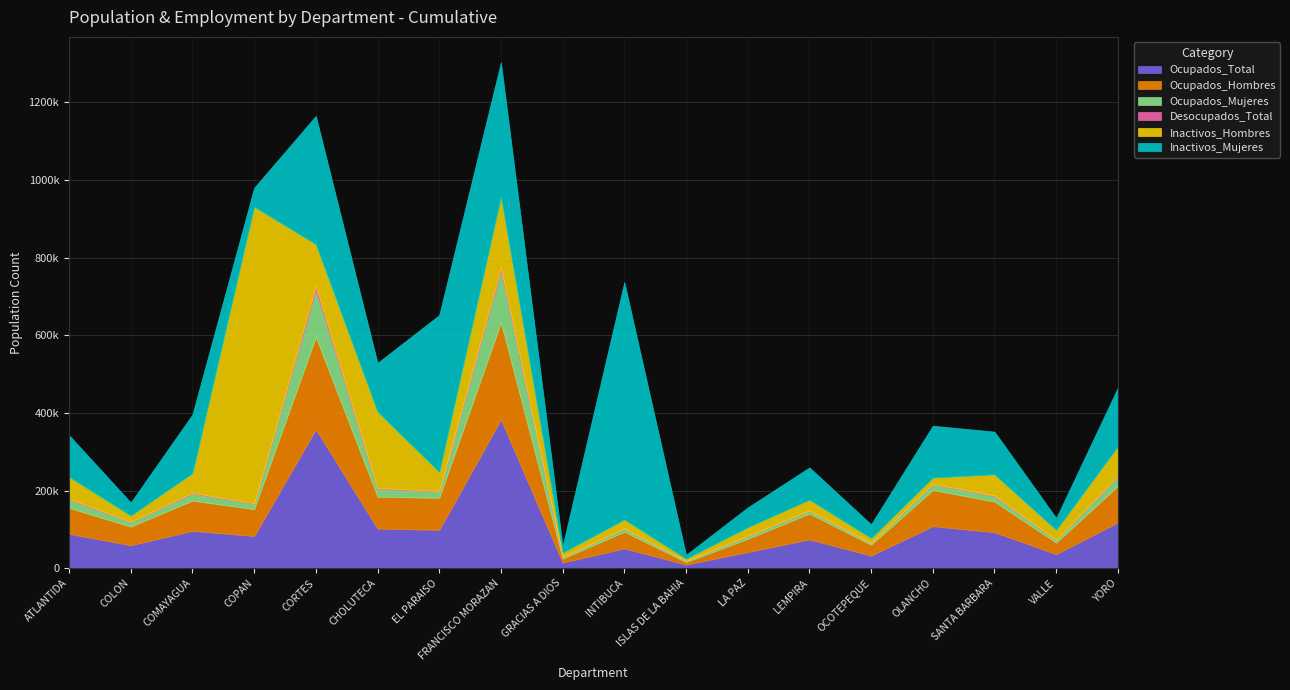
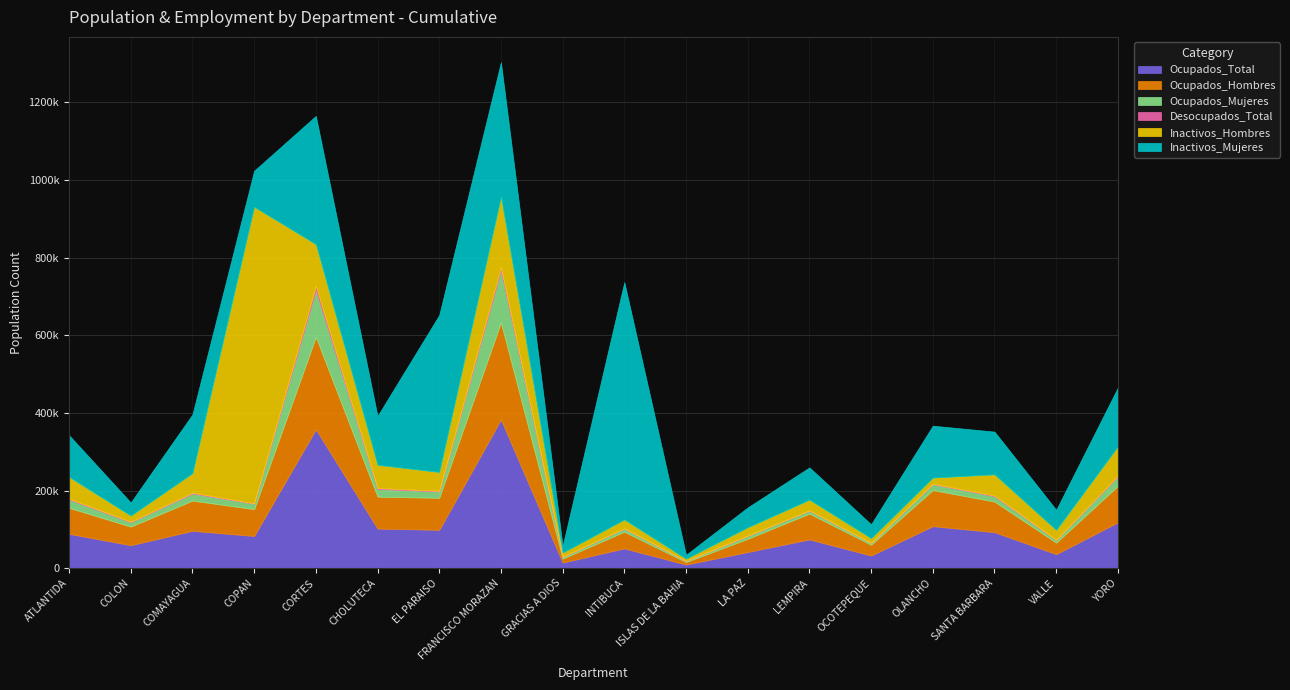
  {
    "Ocupados_Total": {
      "ATLANTIDA": 90000,
      "COLON": 60000,
      "COMAYAGUA": 100000,
      "COPAN": 80000,
      "CORTES": 360000,
      "CHOLUTECA": 100000,
      "EL PARAISO": 100000,
      "FRANCISCO MORAZAN": 380000,
      "GRACIAS A DIOS": 10000,
      "INTIBUCA": 50000,
      "LA PAZ": 40000,
      "LEMPIRA": 70000,
      "OCOTEPEQUE": 30000,
      "OLANCHO": 110000,
      "SANTA BARBARA": 90000,
      "VALLE": 40000,
      "YORO": 120000
    },
    "Ocupados_Hombres": {
      "ATLANTIDA": 70000,
      "COLON": 50000,
      "COMAYAGUA": 80000,
      "COPAN": 70000,
      "CORTES": 240000,
      "CHOLUTECA": 80000,
      "EL PARAISO": 80000,
      "FRANCISCO MORAZAN": 250000,
      "INTIBUCA": 40000,
      "LA PAZ": 30000,
      "LEMPIRA": 70000,
      "OLANCHO": 90000,
      "SANTA BARBARA": 80000,
      "VALLE": 30000,
      "YORO": 90000
    },
    "Ocupados_Mujeres": {
      "CORTES": 120000,
      "FRANCISCO MORAZAN": 130000
    },
    "Desocupados_Total": {
      "CORTES": 10000,
      "FRANCISCO MORAZAN": 10000
    },
    "Inactivos_Hombres": {
      "ATLANTIDA": 60000,
      "COLON": 20000,
      "COMAYAGUA": 50000,
      "COPAN": 760000,
      "CORTES": 110000,
-     "CHOLUTECA": 200000,
+     "CHOLUTECA": 60000,
      "EL PARAISO": 50000,
      "FRANCISCO MORAZAN": 180000,
      "GRACIAS A DIOS": 10000,
      "INTIBUCA": 20000,
      "LA PAZ": 20000,
      "LEMPIRA": 30000,
      "OCOTEPEQUE": 10000,
      "OLANCHO": 20000,
      "SANTA BARBARA": 50000,
      "VALLE": 30000,
      "YORO": 80000
    },
    "Inactivos_Mujeres": {
      "ATLANTIDA": 110000,
      "COLON": 30000,
      "COMAYAGUA": 150000,
-     "COPAN": 50000,
+     "COPAN": 90000,
      "CORTES": 330000,
      "CHOLUTECA": 130000,
      "EL PARAISO": 400000,
      "FRANCISCO MORAZAN": 350000,
      "GRACIAS A DIOS": 20000,
      "INTIBUCA": 610000,
      "ISLAS DE LA BAHIA": 10000,
      "LA PAZ": 50000,
      "LEMPIRA": 80000,
      "OCOTEPEQUE": 40000,
      "OLANCHO": 130000,
      "SANTA BARBARA": 110000,
-     "VALLE": 30000,
+     "VALLE": 50000,
      "YORO": 150000
    }
  }
